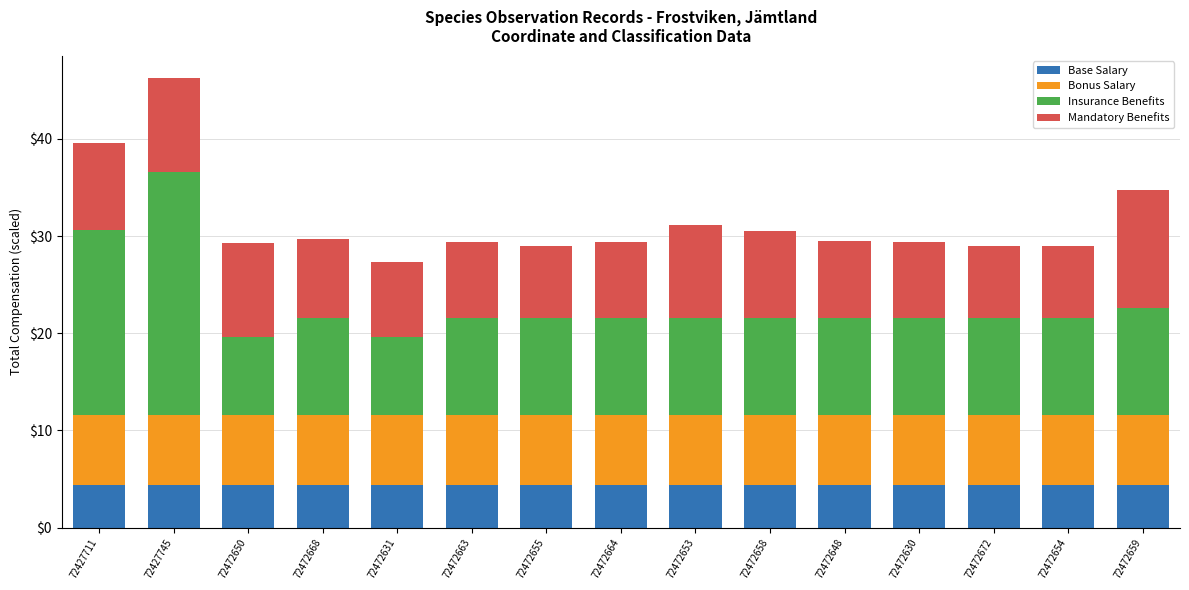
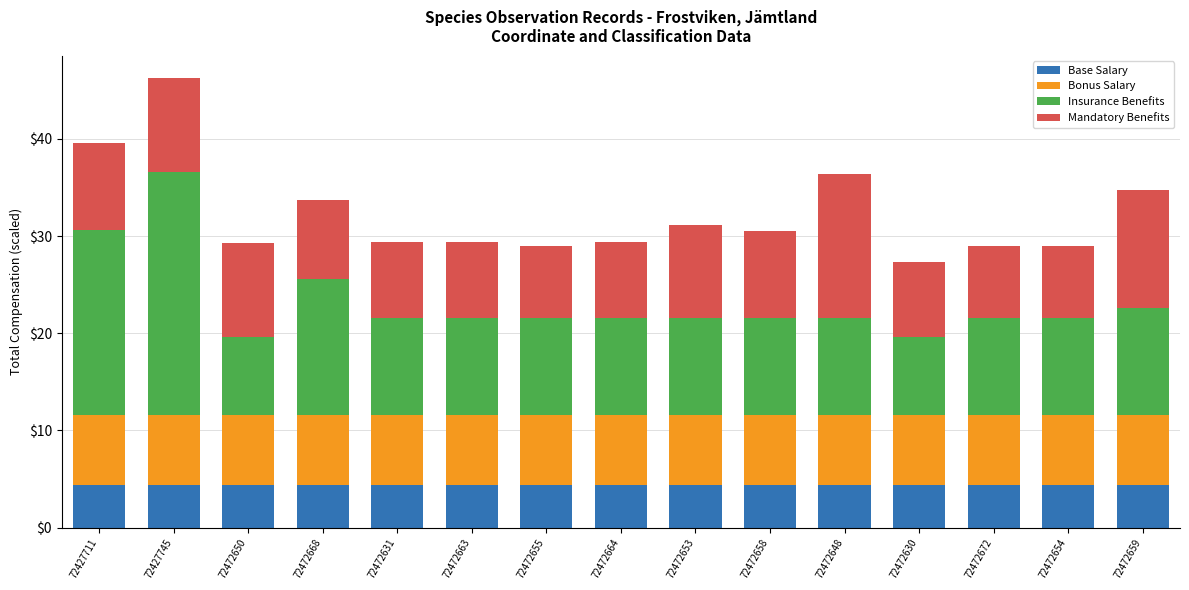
  {
    "Base Salary": {
      "72427711": "$4",
      "72427745": "$4",
      "72472650": "$4",
      "72472668": "$4",
      "72472631": "$4",
      "72472663": "$4",
      "72472655": "$4",
      "72472664": "$4",
      "72472653": "$4",
      "72472658": "$4",
      "72472648": "$4",
      "72472630": "$4",
      "72472672": "$4",
      "72472654": "$4",
      "72472659": "$4"
    },
    "Bonus Salary": {
      "72427711": "$7",
      "72427745": "$7",
      "72472650": "$7",
      "72472668": "$7",
      "72472631": "$7",
      "72472663": "$7",
      "72472655": "$7",
      "72472664": "$7",
      "72472653": "$7",
      "72472658": "$7",
      "72472648": "$7",
      "72472630": "$7",
      "72472672": "$7",
      "72472654": "$7",
      "72472659": "$7"
    },
    "Insurance Benefits": {
      "72427711": "$19",
      "72427745": "$25",
      "72472650": "$8",
-     "72472668": "$10",
-     "72472631": "$8",
+     "72472668": "$14",
+     "72472631": "$10",
      "72472663": "$10",
      "72472655": "$10",
      "72472664": "$10",
      "72472653": "$10",
      "72472658": "$10",
      "72472648": "$10",
-     "72472630": "$10",
+     "72472630": "$8",
      "72472672": "$10",
      "72472654": "$10",
      "72472659": "$11"
    },
    "Mandatory Benefits": {
      "72427711": "$9",
      "72427745": "$10",
      "72472650": "$10",
      "72472668": "$8",
      "72472631": "$8",
      "72472663": "$8",
      "72472655": "$7",
      "72472664": "$8",
      "72472653": "$10",
      "72472658": "$9",
-     "72472648": "$8",
+     "72472648": "$15",
      "72472630": "$8",
      "72472672": "$7",
      "72472654": "$7",
      "72472659": "$12"
    }
  }
